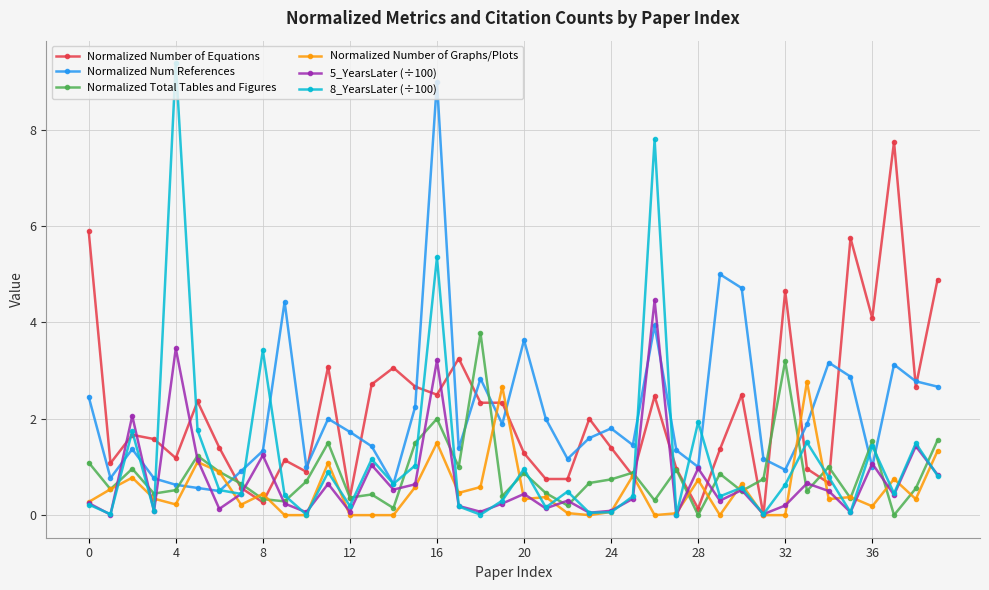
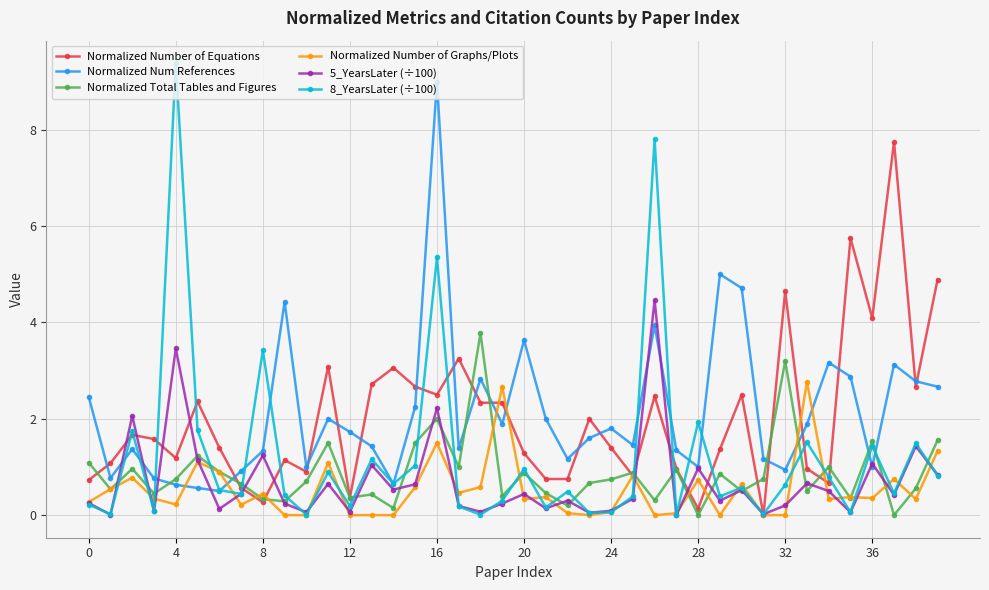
  {
    "Normalized Number of Equations": {
-     "0": 5.9,
+     "0": 0.7,
      "4": 1.2,
      "8": 0.3,
      "16": 2.5,
      "20": 1.3,
      "24": 1.4,
      "28": 0.1,
      "32": 4.6,
      "36": 4.1
    },
    "Normalized Total Tables and Figures": {
      "0": 1.1,
-     "4": 0.5,
+     "4": 0.7,
      "8": 0.3,
      "16": 2.0,
      "20": 0.9,
      "24": 0.7,
      "28": 0.0,
      "32": 3.2,
      "36": 1.5
    },
    "Normalized Number of Graphs/Plots": {
      "4": 0.2,
      "8": 0.4,
      "12": 0.0,
      "16": 1.5,
      "20": 0.3,
      "28": 0.7,
      "32": 0.0,
-     "36": 0.2
+     "36": 0.4
    },
    "5_YearsLater (÷100)": {
      "4": 3.5,
      "8": 1.2,
      "12": 0.1,
-     "16": 3.2,
+     "16": 2.2,
      "20": 0.4,
      "32": 0.2,
      "36": 1.1
    }
  }
